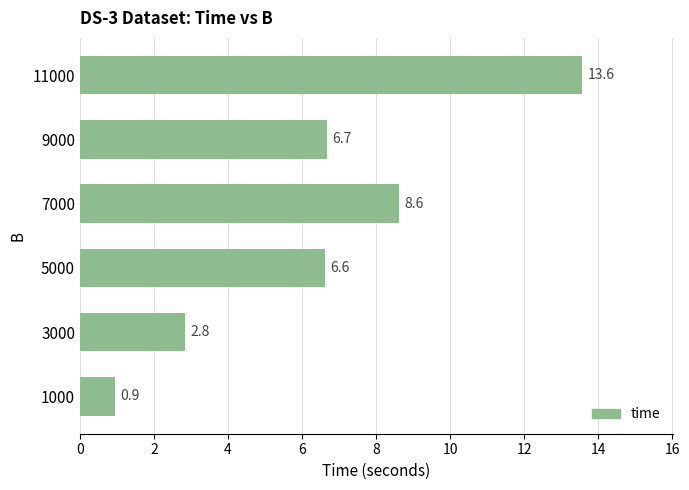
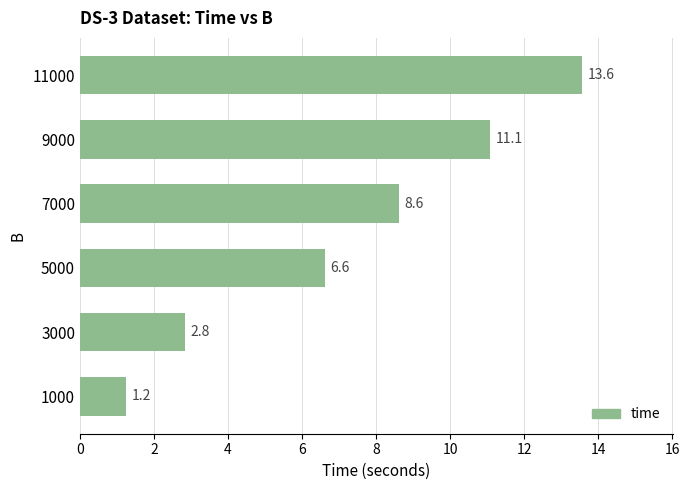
  {
    "11000": 13.6,
-   "9000": 6.7,
+   "9000": 11.1,
    "7000": 8.6,
    "5000": 6.6,
    "3000": 2.8,
-   "1000": 0.9
+   "1000": 1.2
  }
